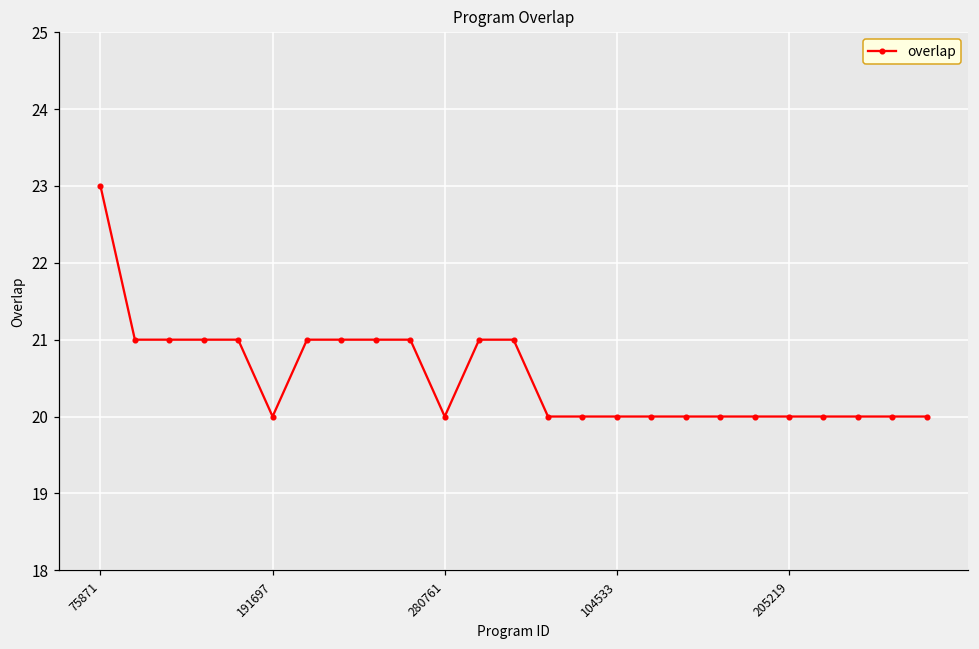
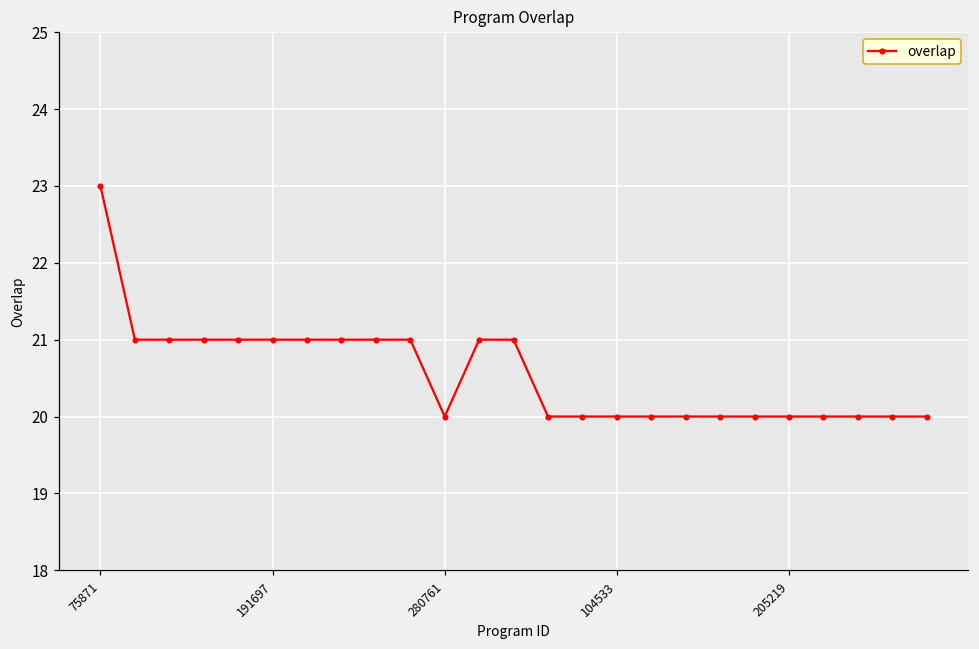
  {
    "75871": 23,
-   "191697": 20,
+   "191697": 21,
    "280761": 20,
    "104533": 20,
    "205219": 20
  }
